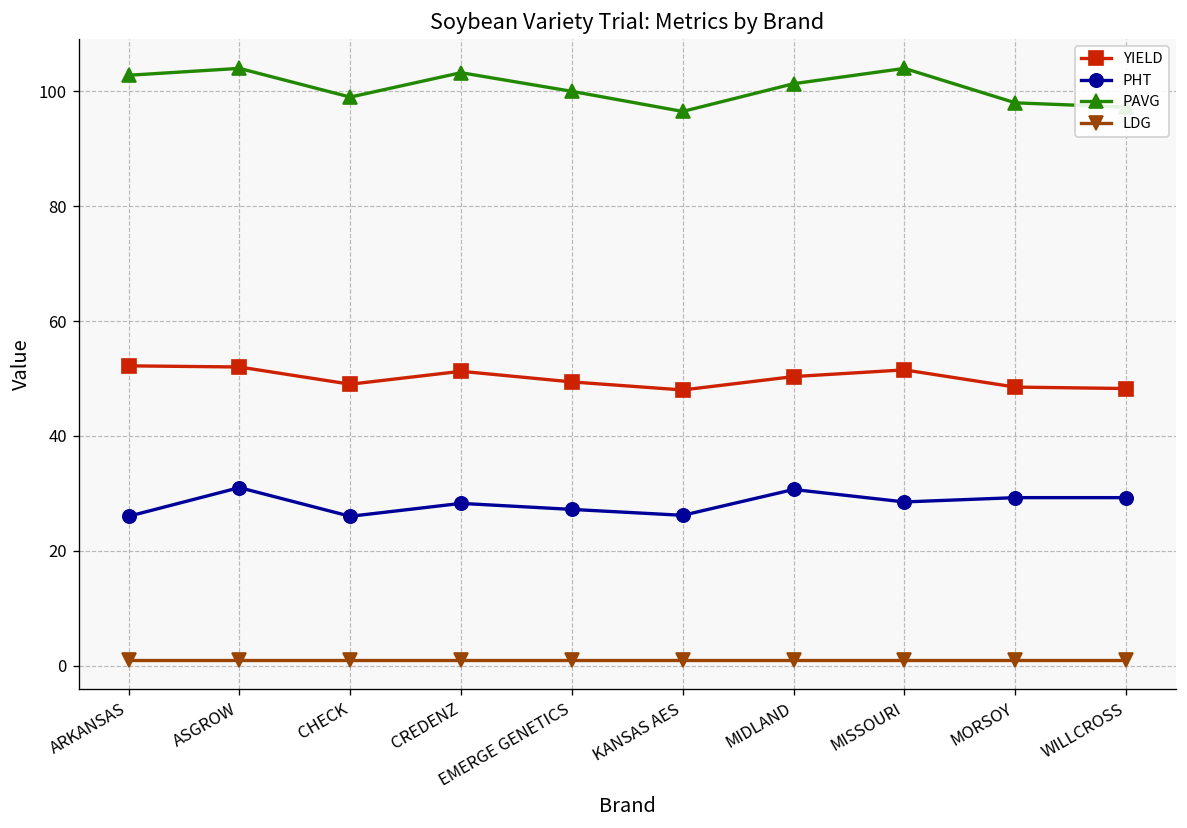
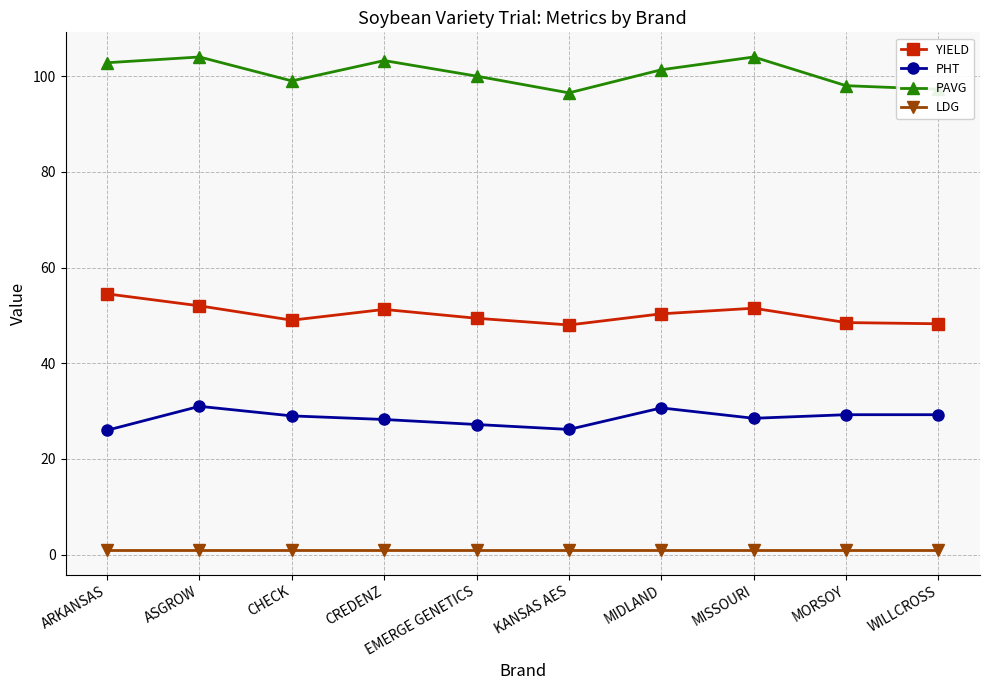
  {
    "YIELD": {
-     "ARKANSAS": 52,
+     "ARKANSAS": 55,
      "ASGROW": 52,
      "CHECK": 49,
      "CREDENZ": 51,
      "EMERGE GENETICS": 49,
      "KANSAS AES": 48,
      "MIDLAND": 50,
      "MISSOURI": 52,
      "MORSOY": 49,
      "WILLCROSS": 48
    },
    "PHT": {
      "ARKANSAS": 26,
      "ASGROW": 31,
-     "CHECK": 26,
+     "CHECK": 29,
      "CREDENZ": 28,
      "EMERGE GENETICS": 27,
      "KANSAS AES": 26,
      "MIDLAND": 31,
      "MISSOURI": 29,
      "MORSOY": 29,
      "WILLCROSS": 29
    },
    "PAVG": {
      "ARKANSAS": 103,
      "ASGROW": 104,
      "CHECK": 99,
      "CREDENZ": 103,
      "EMERGE GENETICS": 100,
      "KANSAS AES": 97,
      "MIDLAND": 101,
      "MISSOURI": 104,
      "MORSOY": 98
    },
    "LDG": {
      "ARKANSAS": 1,
      "ASGROW": 1,
      "CHECK": 1,
      "CREDENZ": 1,
      "EMERGE GENETICS": 1,
      "KANSAS AES": 1,
      "MIDLAND": 1,
      "MISSOURI": 1,
      "MORSOY": 1,
      "WILLCROSS": 1
    }
  }
